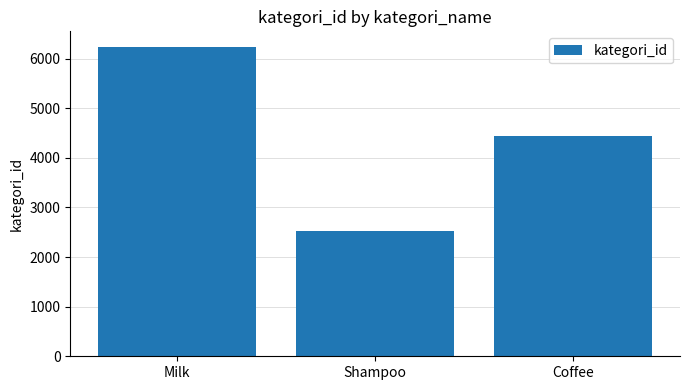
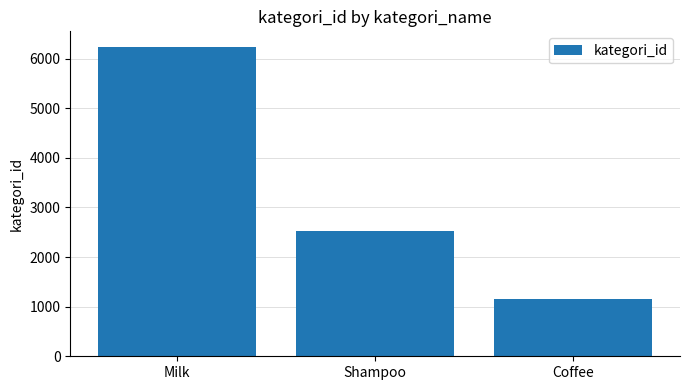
  {
    "Milk": 6200,
    "Shampoo": 2500,
-   "Coffee": 4400
+   "Coffee": 1200
  }
